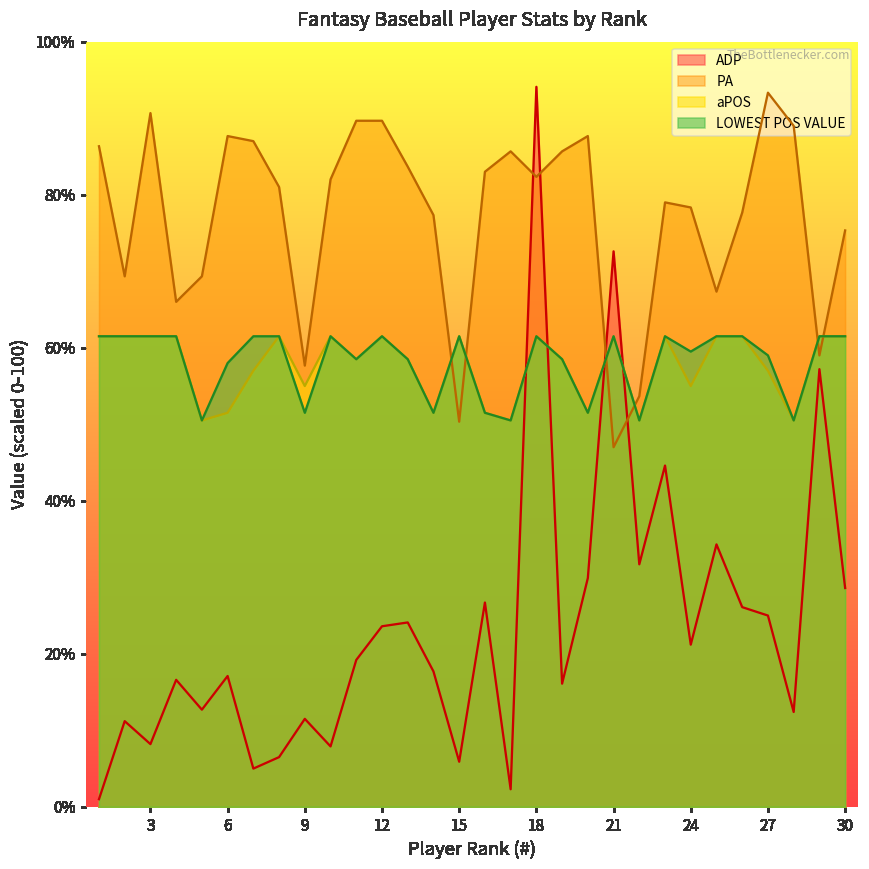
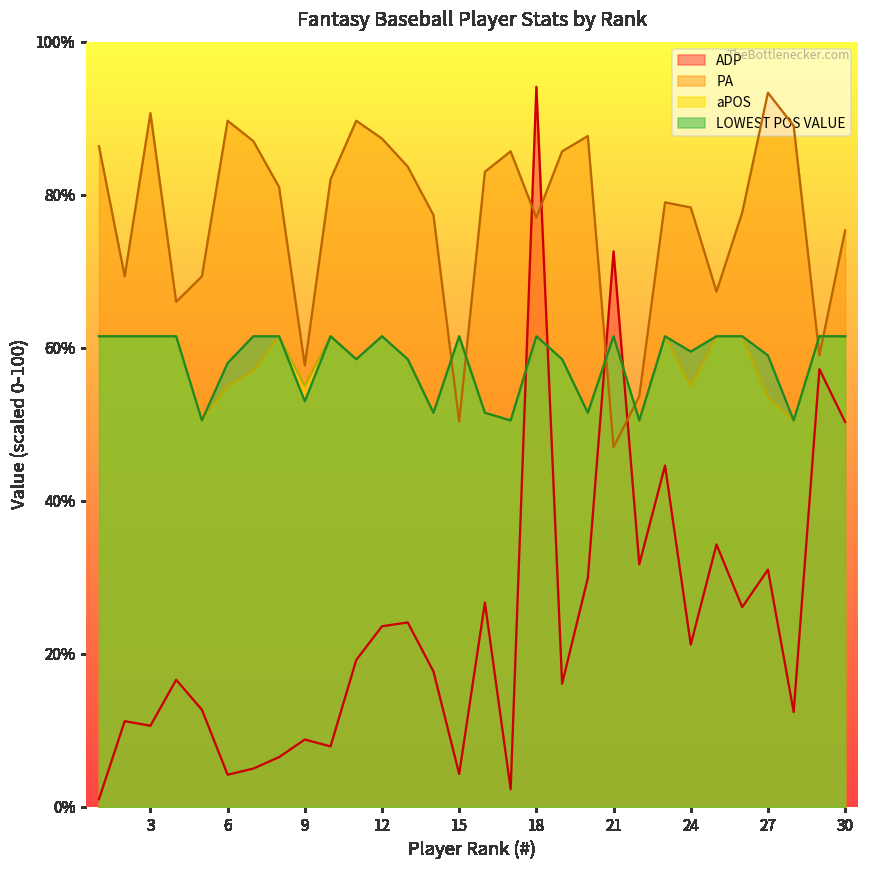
  {
    "ADP": {
-     "3": "8%",
-     "6": "17%",
-     "9": "11%",
+     "3": "11%",
+     "6": "4%",
+     "9": "9%",
      "12": "24%",
-     "15": "6%",
+     "15": "4%",
      "18": "94%",
      "21": "73%",
      "24": "21%",
-     "27": "25%",
-     "30": "29%"
+     "27": "31%",
+     "30": "50%"
    },
    "PA": {
      "3": "91%",
-     "6": "88%",
+     "6": "90%",
      "9": "58%",
-     "12": "90%",
+     "12": "87%",
      "15": "50%",
-     "18": "82%",
+     "18": "77%",
      "21": "47%",
      "24": "78%",
      "30": "75%"
    },
    "aPOS": {
-     "6": "51%",
+     "6": "55%",
      "9": "55%",
      "24": "55%",
-     "27": "57%"
+     "27": "53%"
    },
    "LOWEST POS VALUE": {
      "6": "58%",
-     "9": "51%",
+     "9": "53%",
      "24": "59%",
      "27": "59%"
    }
  }
